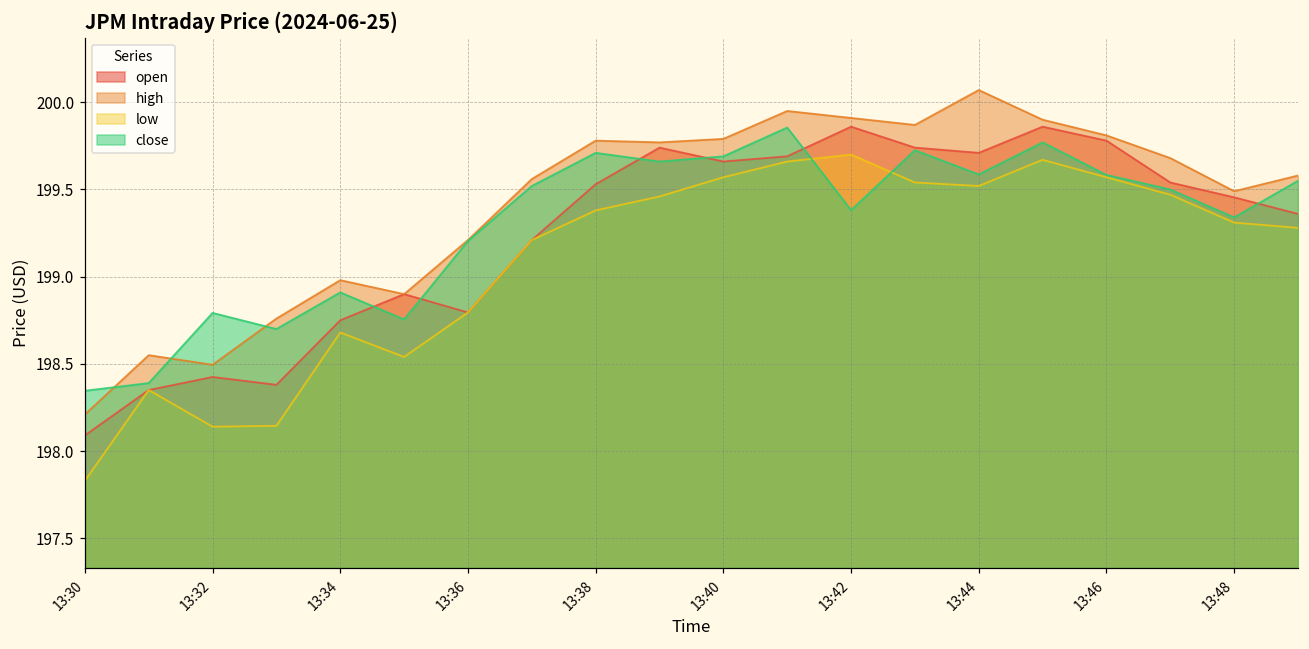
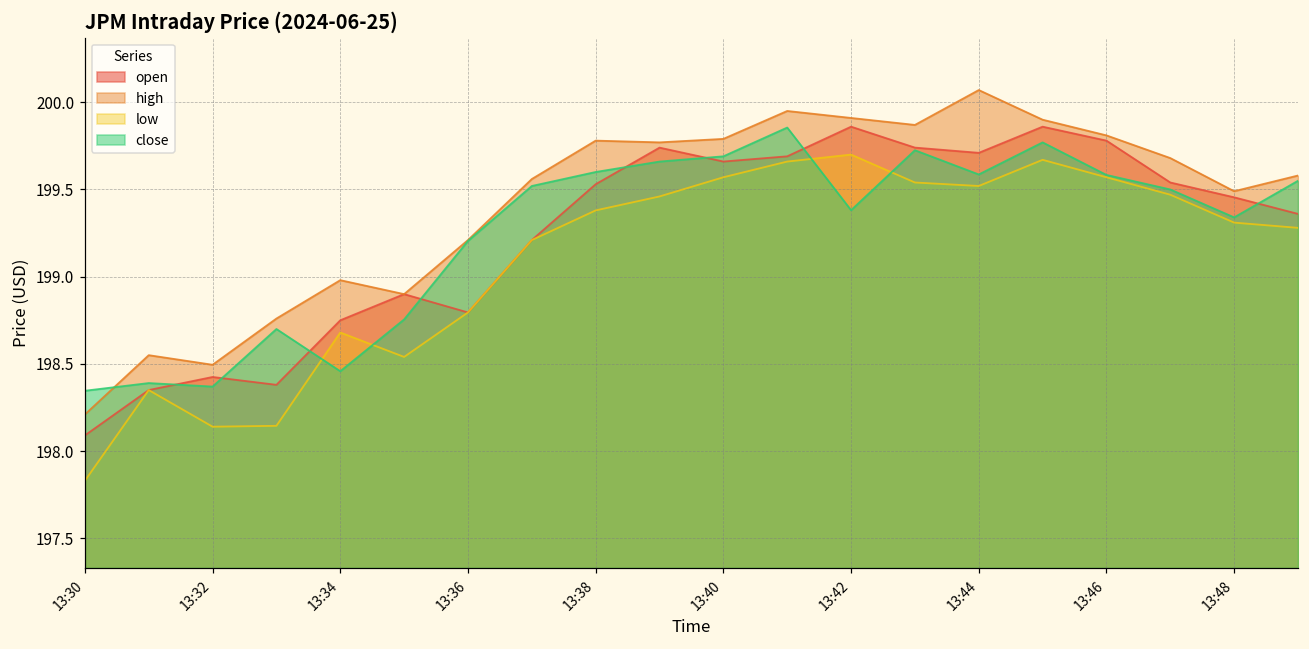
  {
    "close": {
      "13:30": 198.35,
-     "13:32": 198.79,
-     "13:34": 198.91,
-     "13:38": 199.71,
+     "13:32": 198.37,
+     "13:34": 198.46,
+     "13:38": 199.60,
      "13:40": 199.69,
      "13:42": 199.38,
      "13:44": 199.59,
      "13:48": 199.34
    }
  }
